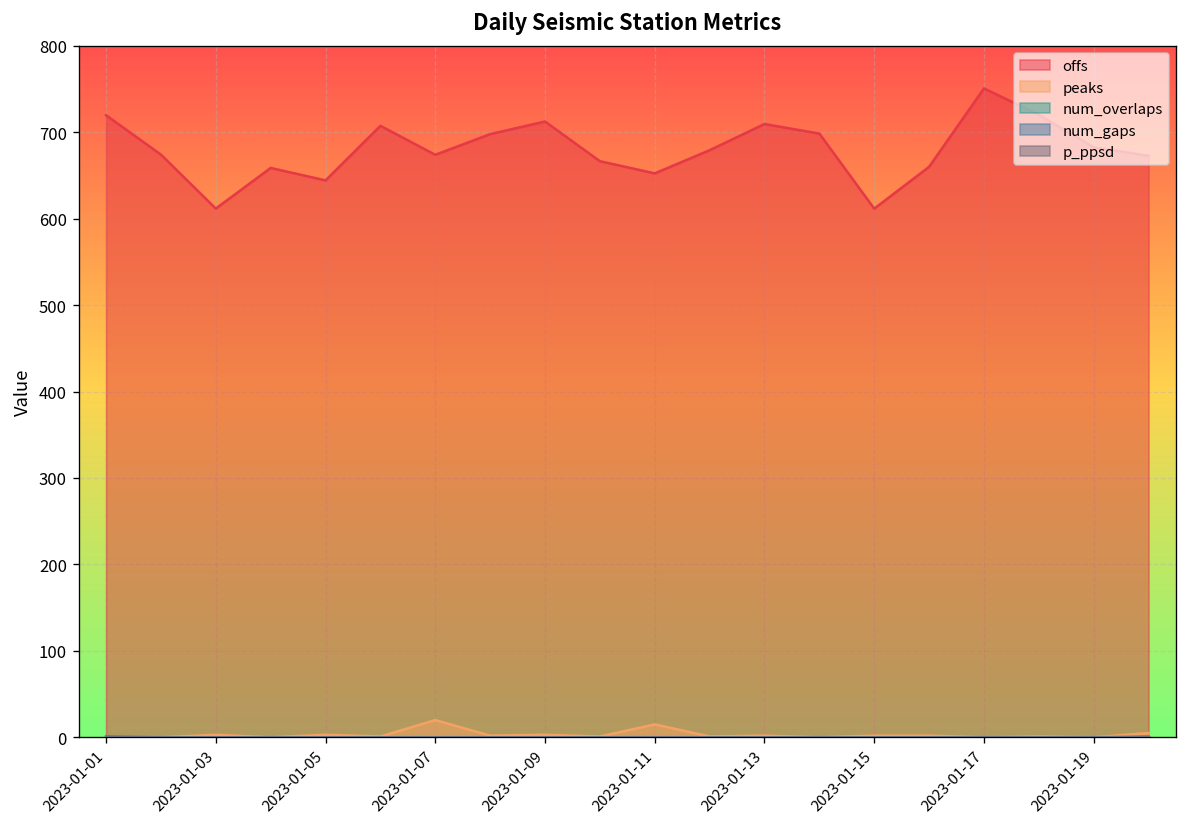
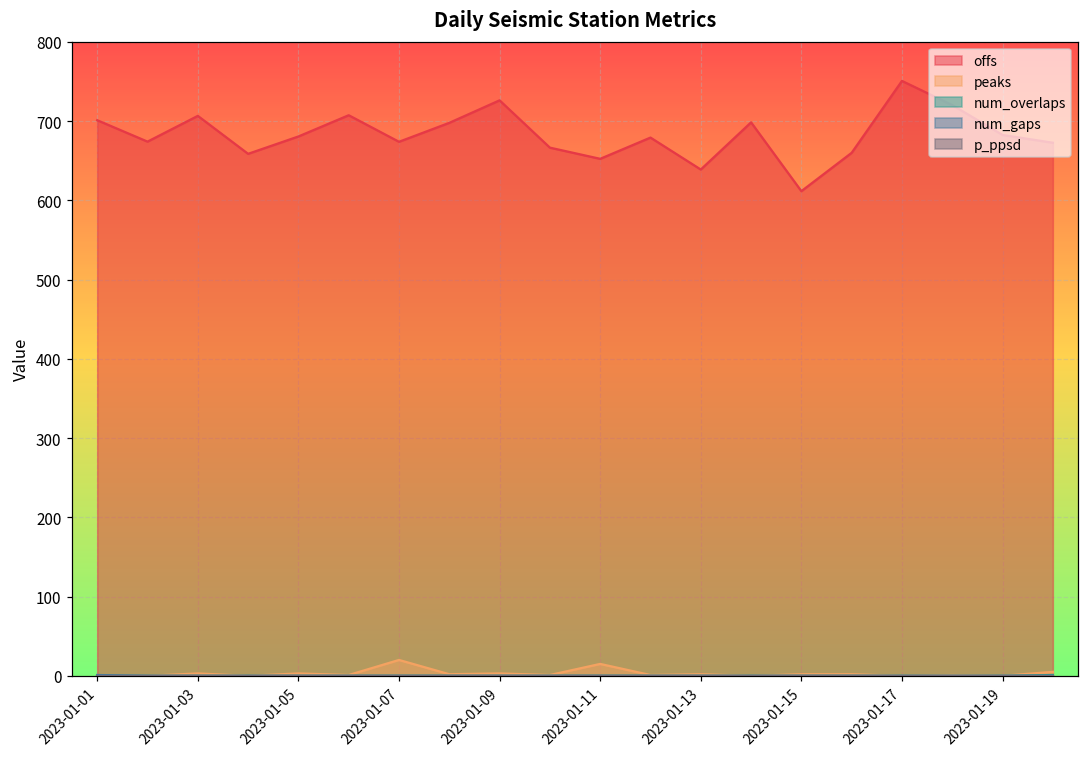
  {
    "offs": {
-     "2023-01-01": 720,
-     "2023-01-03": 610,
-     "2023-01-05": 640,
+     "2023-01-01": 700,
+     "2023-01-03": 710,
+     "2023-01-05": 680,
      "2023-01-07": 670,
-     "2023-01-09": 710,
+     "2023-01-09": 730,
      "2023-01-11": 650,
-     "2023-01-13": 710,
+     "2023-01-13": 640,
      "2023-01-15": 610,
      "2023-01-17": 750
    },
    "peaks": {
      "2023-01-07": 20,
      "2023-01-11": 20
    },
    "p_ppsd": {
      "2023-01-07": 0,
      "2023-01-11": 0
    }
  }
